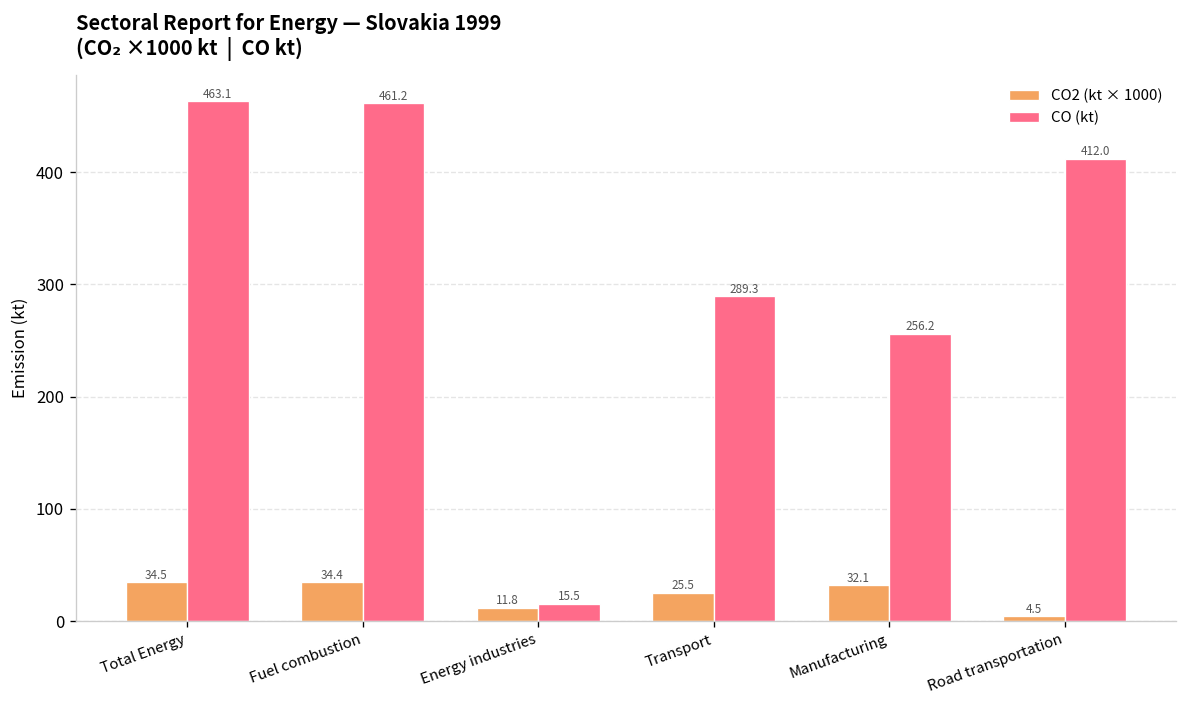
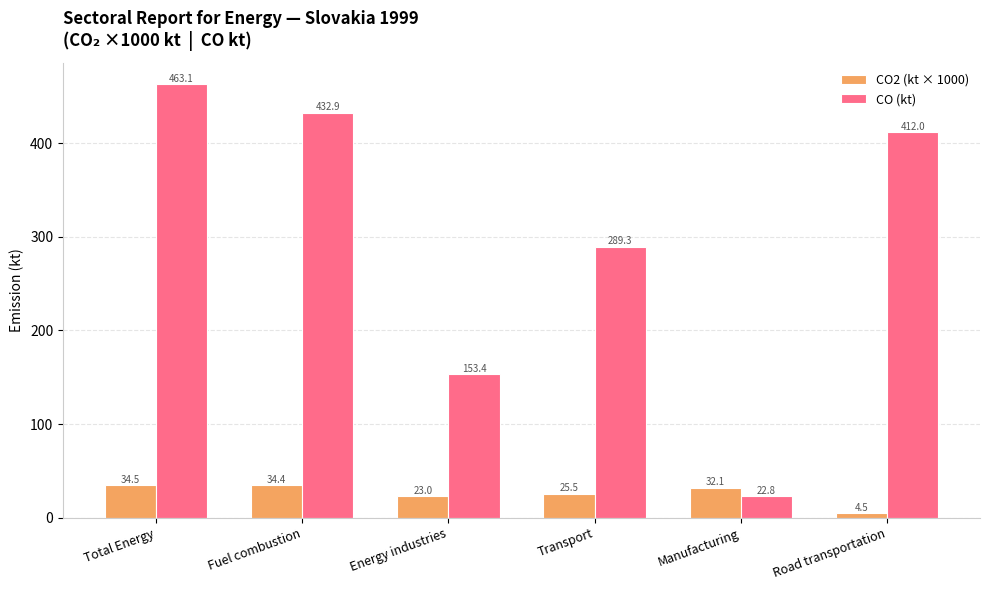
  {
    "CO2 (kt × 1000)": {
      "Total Energy": 34.5,
      "Fuel combustion": 34.4,
-     "Energy industries": 11.8,
+     "Energy industries": 23.0,
      "Transport": 25.5,
      "Manufacturing": 32.1,
      "Road transportation": 4.5
    },
    "CO (kt)": {
      "Total Energy": 463.1,
-     "Fuel combustion": 461.2,
-     "Energy industries": 15.5,
+     "Fuel combustion": 432.9,
+     "Energy industries": 153.4,
      "Transport": 289.3,
-     "Manufacturing": 256.2,
+     "Manufacturing": 22.8,
      "Road transportation": 412.0
    }
  }
